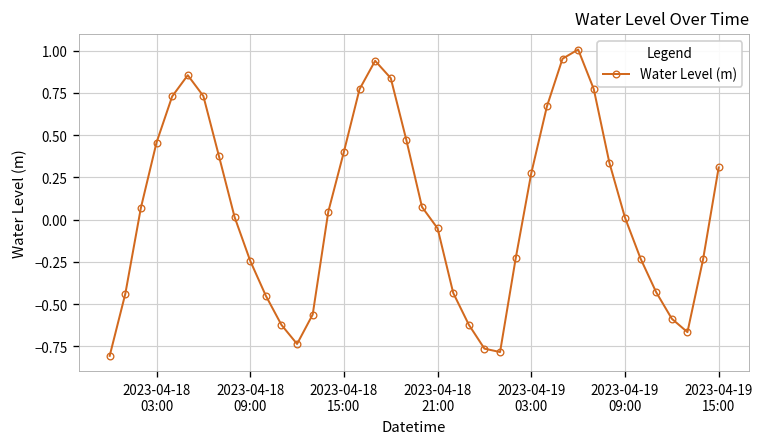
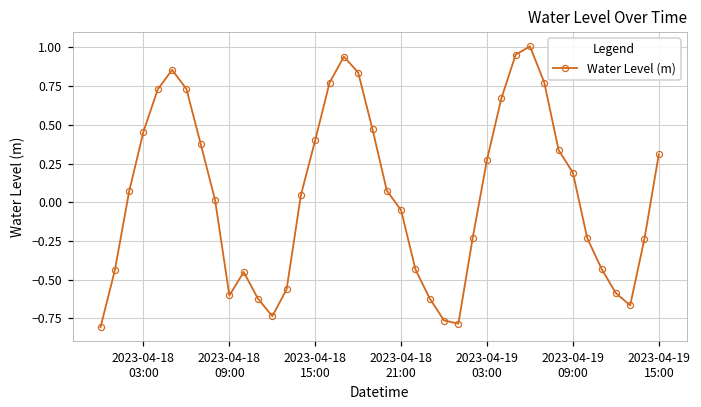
  {
    "2023-04-18 03:00": 0.46,
-   "2023-04-18 09:00": -0.24,
+   "2023-04-18 09:00": -0.60,
    "2023-04-18 15:00": 0.40,
    "2023-04-18 21:00": -0.05,
    "2023-04-19 03:00": 0.28,
-   "2023-04-19 09:00": 0.01,
+   "2023-04-19 09:00": 0.19,
    "2023-04-19 15:00": 0.31
  }
